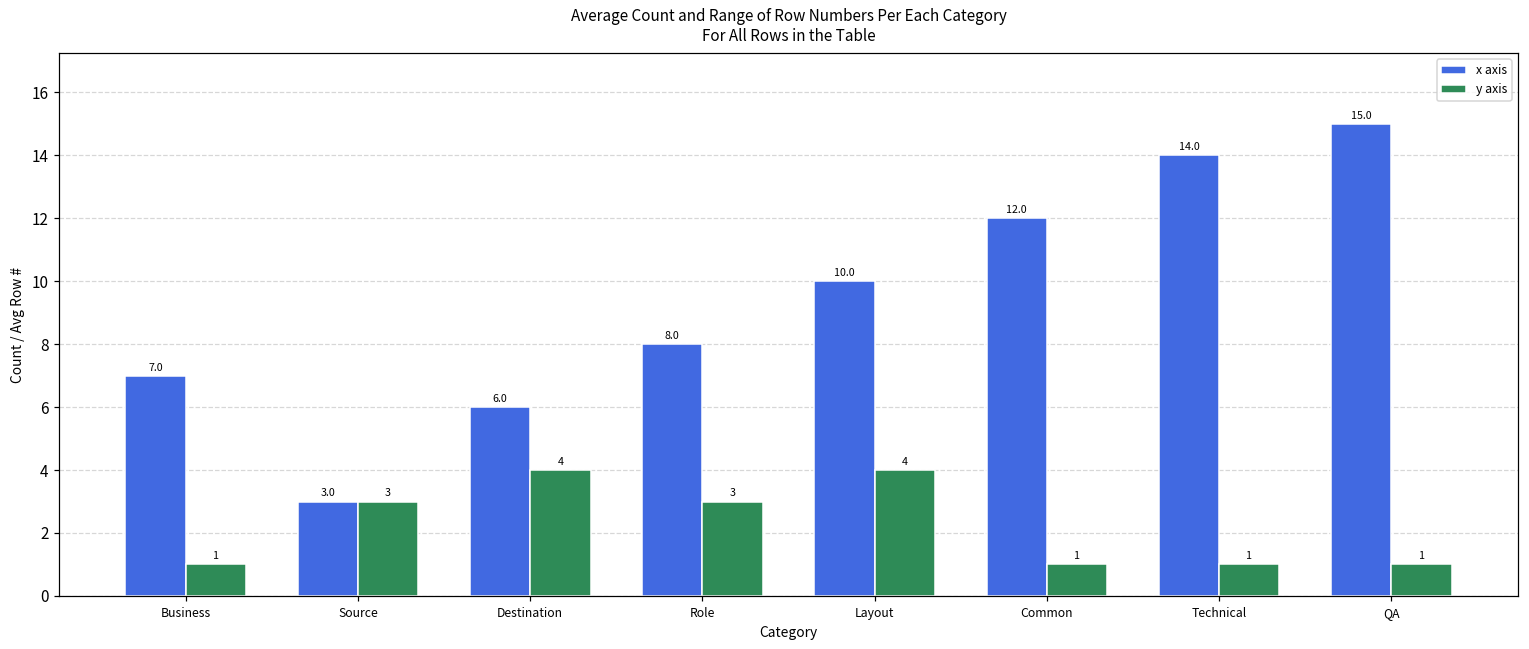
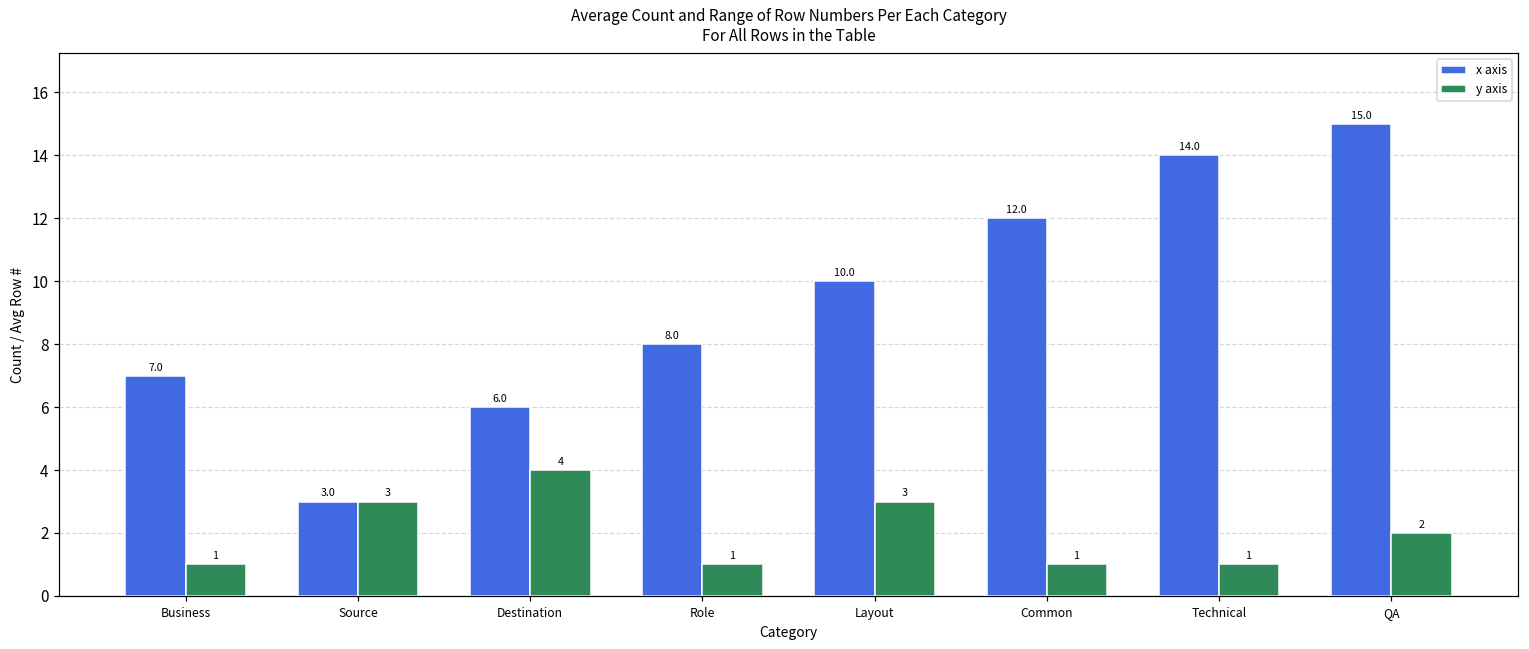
  {
    "x axis": {
      "Business": 7.0,
      "Source": 3.0,
      "Destination": 6.0,
      "Role": 8.0,
      "Layout": 10.0,
      "Common": 12.0,
      "Technical": 14.0,
      "QA": 15.0
    },
    "y axis": {
      "Business": 1,
      "Source": 3,
      "Destination": 4,
-     "Role": 3,
-     "Layout": 4,
+     "Role": 1,
+     "Layout": 3,
      "Common": 1,
      "Technical": 1,
-     "QA": 1
+     "QA": 2
    }
  }
